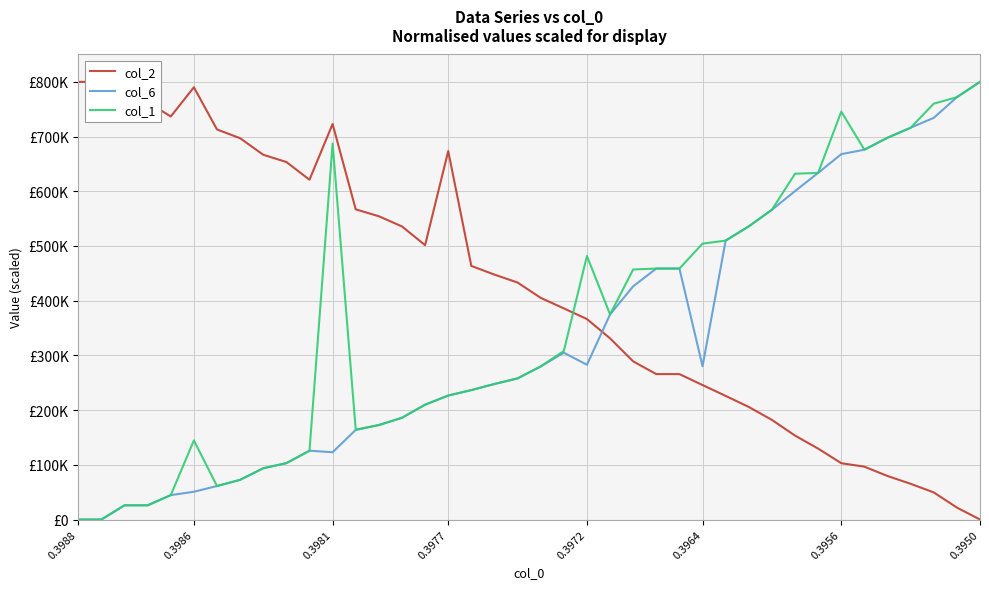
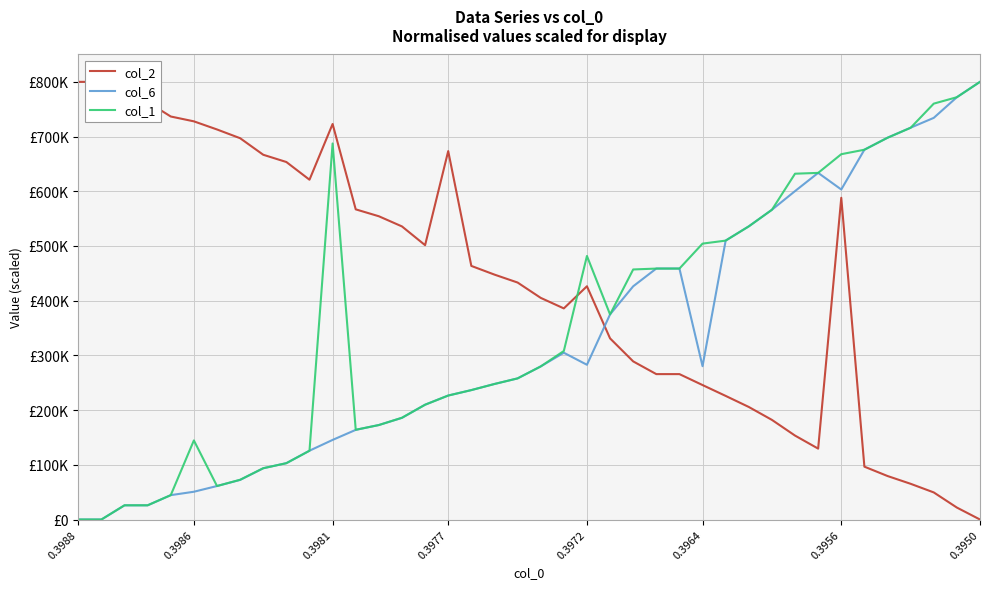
  {
    "col_2": {
      "0.3988": "£800000",
-     "0.3986": "£790000",
+     "0.3986": "£730000",
      "0.3981": "£720000",
      "0.3977": "£670000",
-     "0.3972": "£370000",
+     "0.3972": "£430000",
      "0.3964": "£250000",
-     "0.3956": "£100000",
+     "0.3956": "£590000",
      "0.3950": "£0"
    },
    "col_6": {
      "0.3986": "£50000",
-     "0.3981": "£120000",
+     "0.3981": "£150000",
      "0.3972": "£280000",
      "0.3964": "£280000",
-     "0.3956": "£670000"
+     "0.3956": "£600000"
    },
    "col_1": {
      "0.3986": "£140000",
      "0.3981": "£690000",
      "0.3972": "£480000",
      "0.3964": "£500000",
-     "0.3956": "£750000"
+     "0.3956": "£670000"
    }
  }
